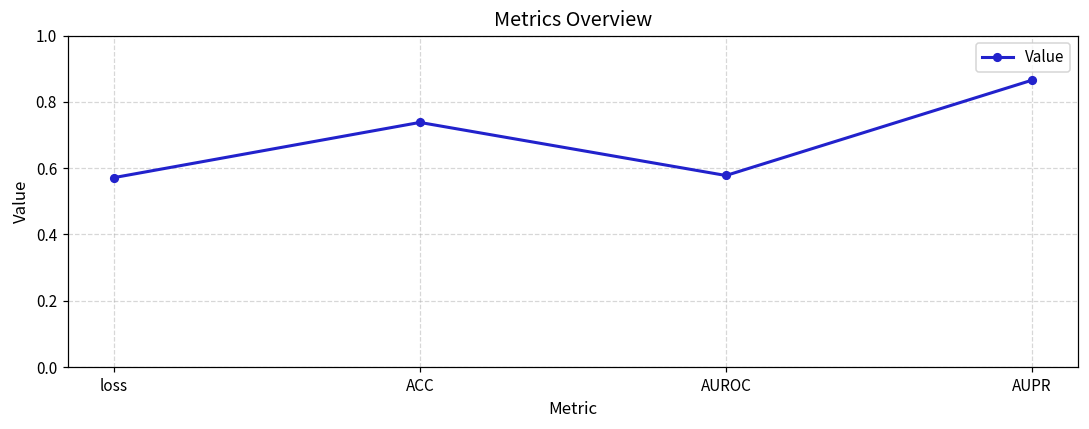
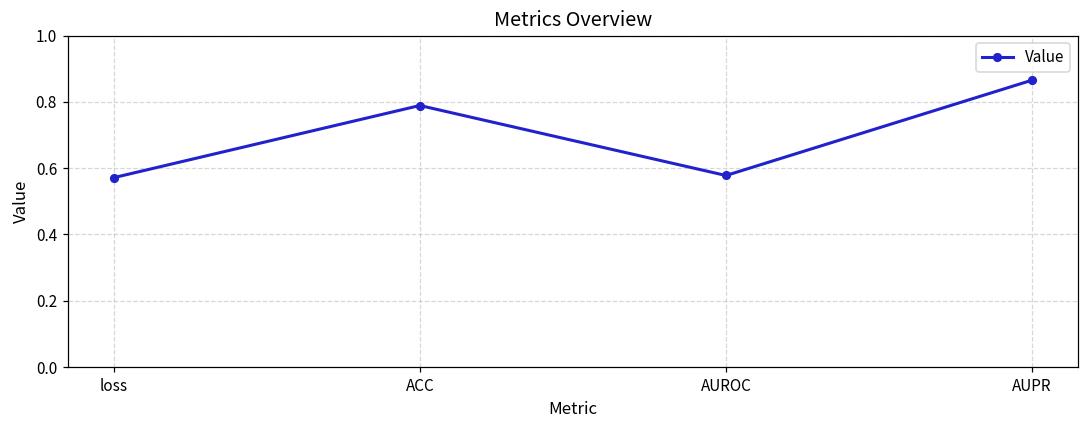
  {
    "loss": 0.57,
-   "ACC": 0.74,
+   "ACC": 0.79,
    "AUROC": 0.58,
    "AUPR": 0.87
  }
